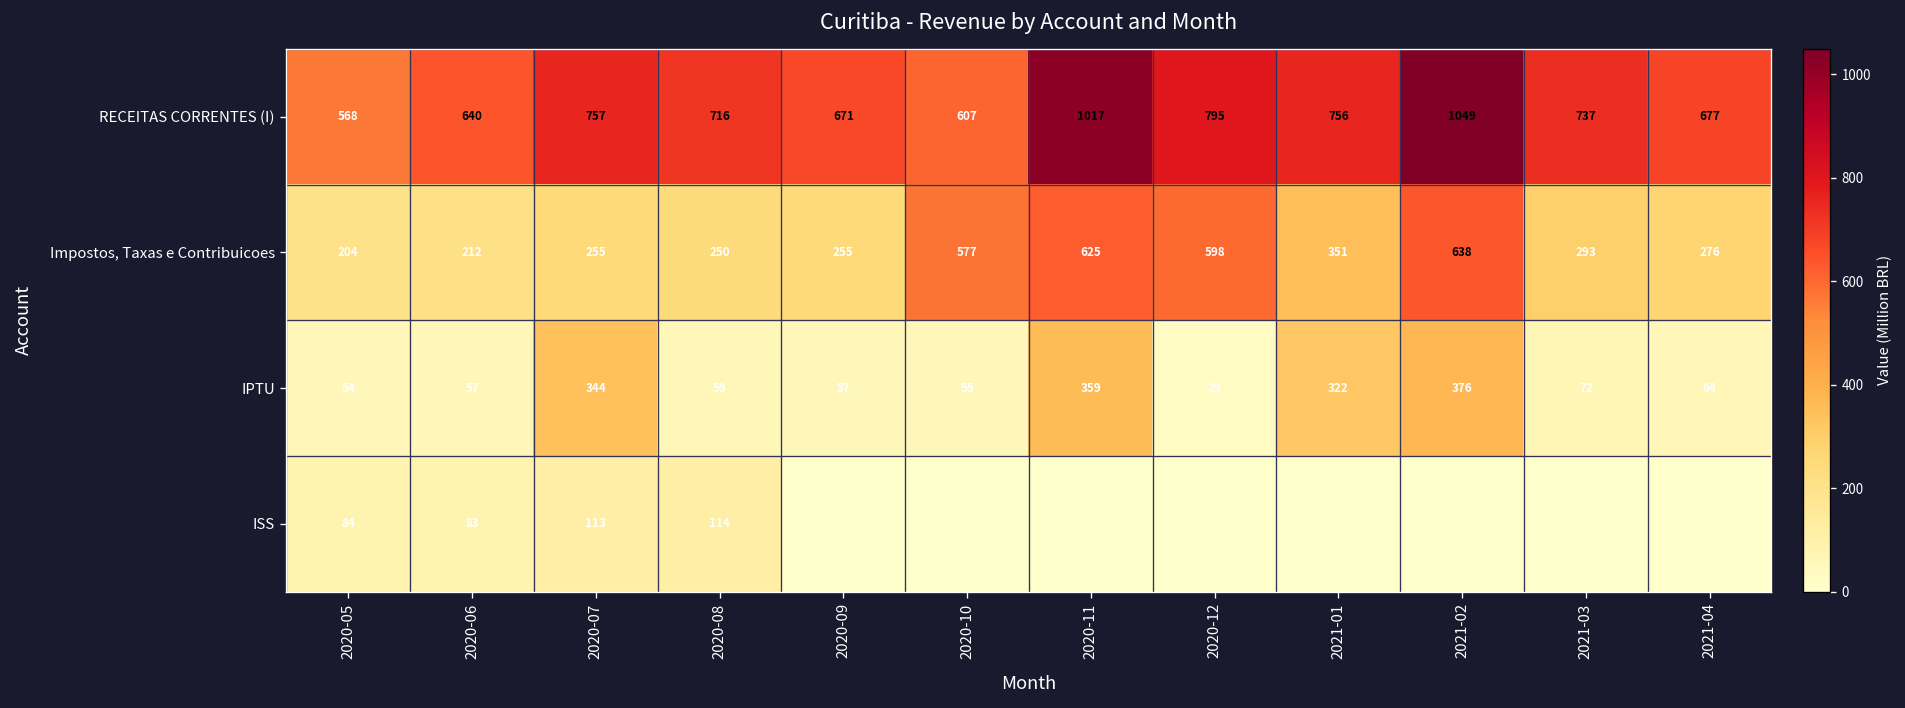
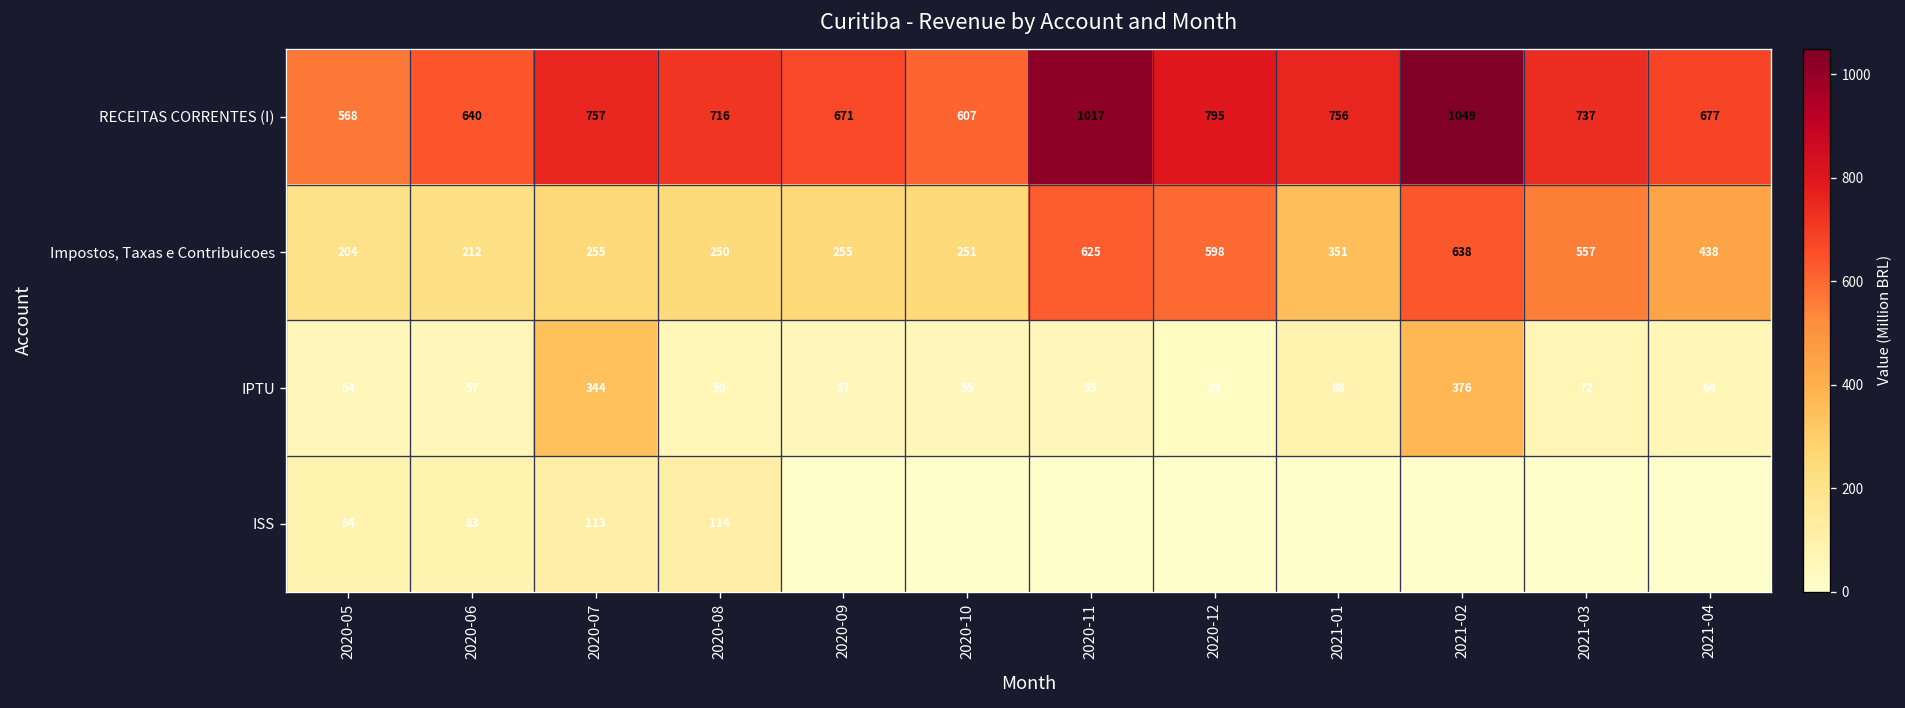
  {
    "RECEITAS CORRENTES (I)": {
      "2020-05": 568,
      "2020-06": 640,
      "2020-07": 757,
      "2020-08": 716,
      "2020-09": 671,
      "2020-10": 607,
      "2020-11": 1017,
      "2020-12": 795,
      "2021-01": 756,
      "2021-02": 1049,
      "2021-03": 737,
      "2021-04": 677
    },
    "Impostos, Taxas e Contribuicoes": {
      "2020-05": 204,
      "2020-06": 212,
      "2020-07": 255,
      "2020-08": 250,
      "2020-09": 255,
-     "2020-10": 577,
+     "2020-10": 251,
      "2020-11": 625,
      "2020-12": 598,
      "2021-01": 351,
      "2021-02": 638,
-     "2021-03": 293,
-     "2021-04": 276
+     "2021-03": 557,
+     "2021-04": 438
    },
    "IPTU": {
      "2020-05": 54,
      "2020-06": 57,
      "2020-07": 344,
      "2020-08": 59,
      "2020-09": 57,
      "2020-10": 55,
-     "2020-11": 359,
+     "2020-11": 55,
      "2020-12": 29,
-     "2021-01": 322,
+     "2021-01": 88,
      "2021-02": 376,
      "2021-03": 72,
      "2021-04": 64
    },
    "ISS": {
      "2020-05": 84,
      "2020-06": 83,
      "2020-07": 113,
      "2020-08": 114
    }
  }
